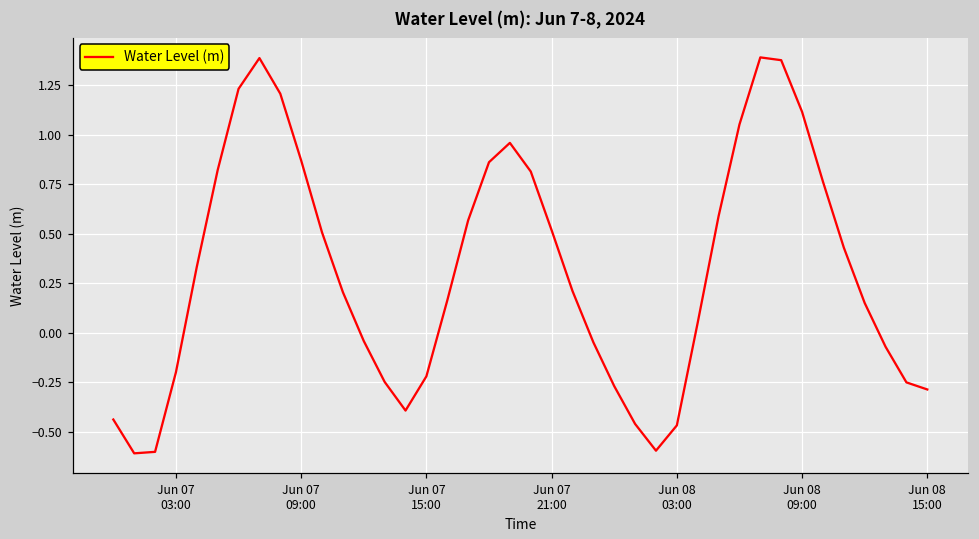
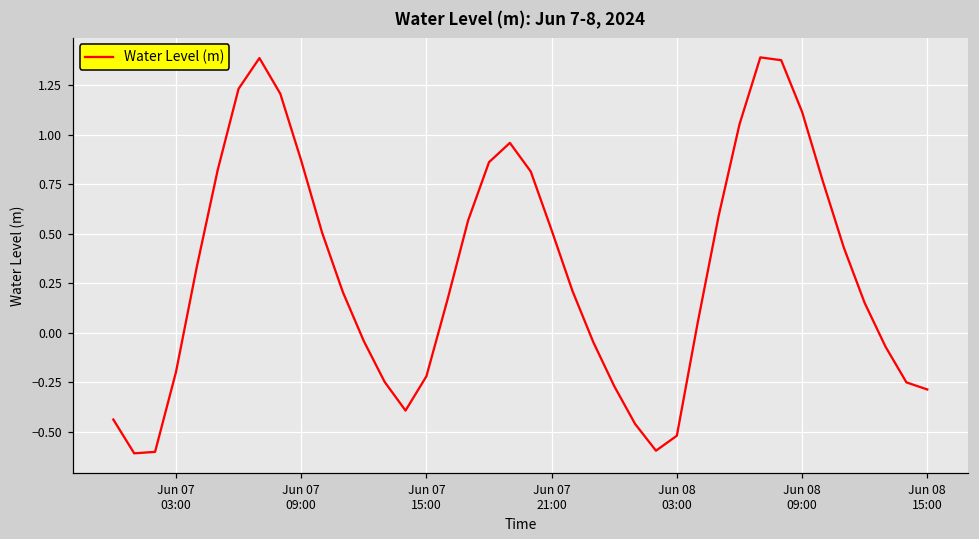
  {
    "Jun 07 03:00": -0.20,
    "Jun 07 09:00": 0.87,
    "Jun 07 15:00": -0.22,
    "Jun 07 21:00": 0.52,
-   "Jun 08 03:00": -0.47,
+   "Jun 08 03:00": -0.52,
    "Jun 08 09:00": 1.11,
    "Jun 08 15:00": -0.29
  }
